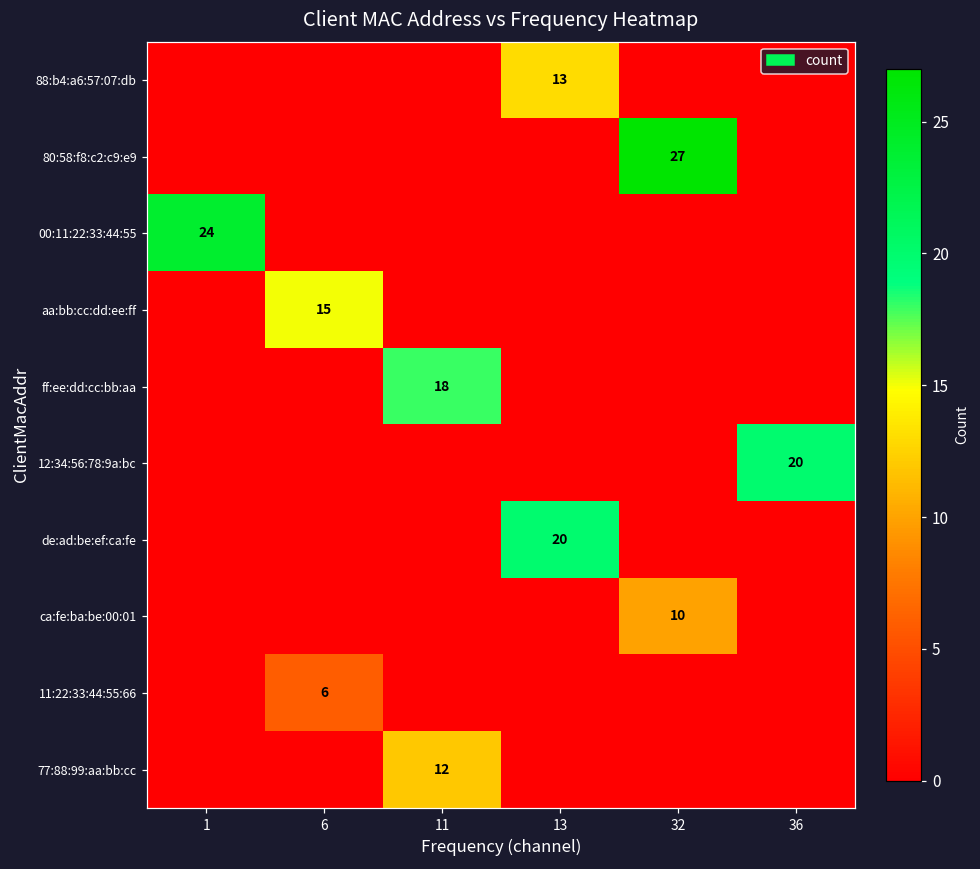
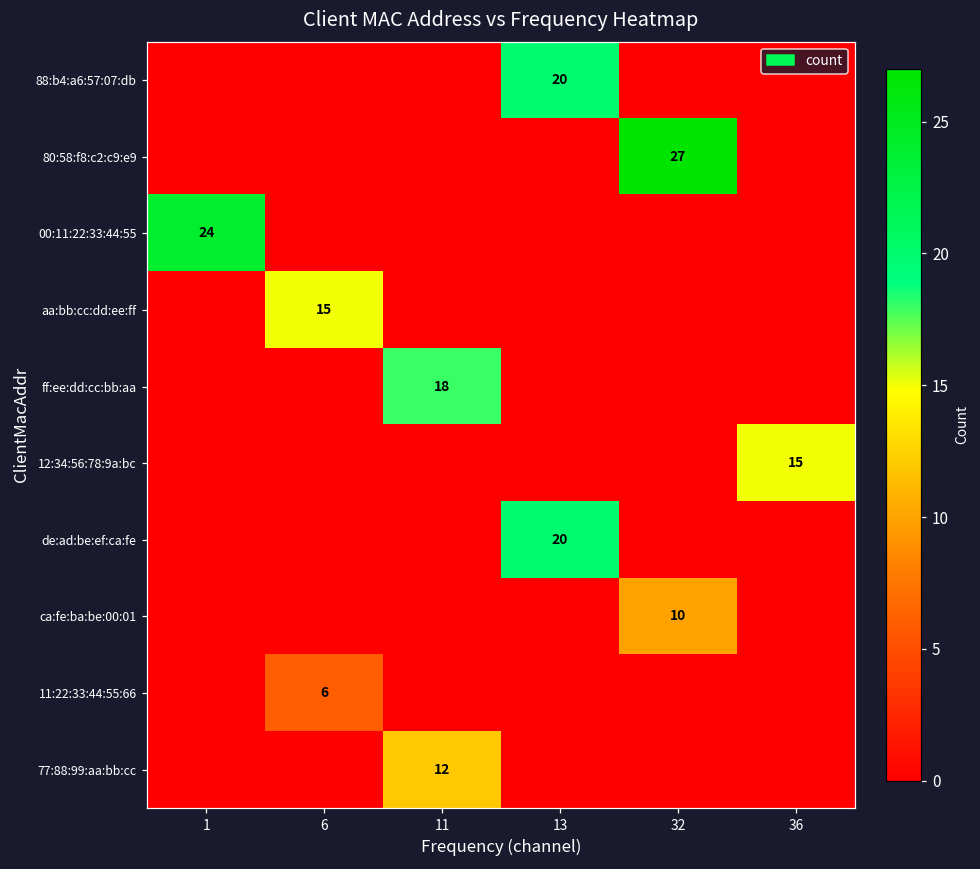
  {
    "88:b4:a6:57:07:db": {
-     "13": 13
+     "13": 20
    },
    "80:58:f8:c2:c9:e9": {
      "32": 27
    },
    "00:11:22:33:44:55": {
      "1": 24
    },
    "aa:bb:cc:dd:ee:ff": {
      "6": 15
    },
    "ff:ee:dd:cc:bb:aa": {
      "11": 18
    },
    "12:34:56:78:9a:bc": {
-     "36": 20
+     "36": 15
    },
    "de:ad:be:ef:ca:fe": {
      "13": 20
    },
    "ca:fe:ba:be:00:01": {
      "32": 10
    },
    "11:22:33:44:55:66": {
      "6": 6
    },
    "77:88:99:aa:bb:cc": {
      "11": 12
    }
  }
